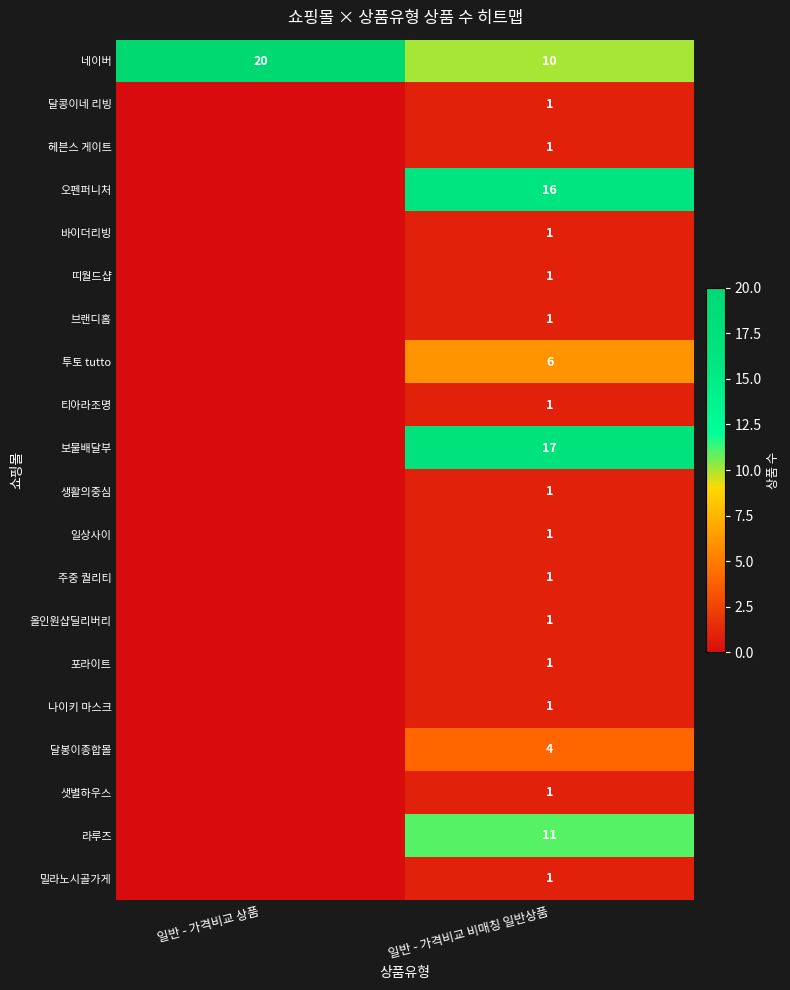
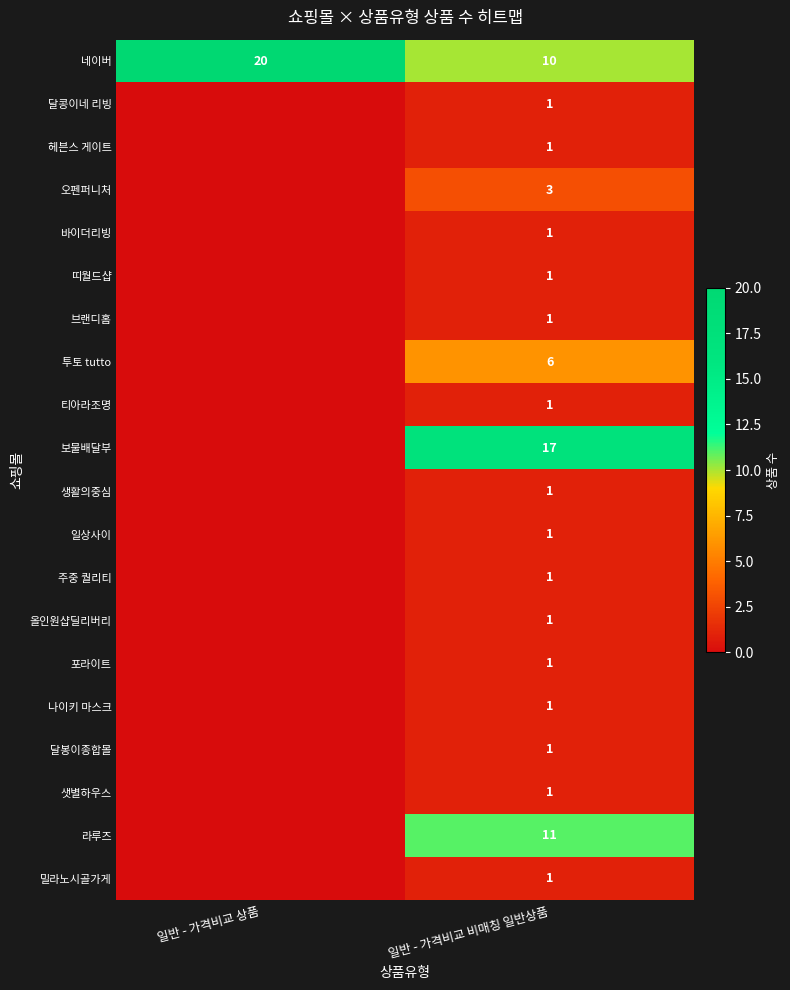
  {
    "네이버": {
      "일반 - 가격비교 상품": 20,
      "일반 - 가격비교 비매칭 일반상품": 10
    },
    "달콩이네 리빙": {
      "일반 - 가격비교 비매칭 일반상품": 1
    },
    "헤븐스 게이트": {
      "일반 - 가격비교 비매칭 일반상품": 1
    },
    "오펜퍼니처": {
-     "일반 - 가격비교 비매칭 일반상품": 16
+     "일반 - 가격비교 비매칭 일반상품": 3
    },
    "바이더리빙": {
      "일반 - 가격비교 비매칭 일반상품": 1
    },
    "띠월드샵": {
      "일반 - 가격비교 비매칭 일반상품": 1
    },
    "브랜디홈": {
      "일반 - 가격비교 비매칭 일반상품": 1
    },
    "투토 tutto": {
      "일반 - 가격비교 비매칭 일반상품": 6
    },
    "티아라조명": {
      "일반 - 가격비교 비매칭 일반상품": 1
    },
    "보물배달부": {
      "일반 - 가격비교 비매칭 일반상품": 17
    },
    "생활의중심": {
      "일반 - 가격비교 비매칭 일반상품": 1
    },
    "일상사이": {
      "일반 - 가격비교 비매칭 일반상품": 1
    },
    "주중 퀄리티": {
      "일반 - 가격비교 비매칭 일반상품": 1
    },
    "올인원샵딜리버리": {
      "일반 - 가격비교 비매칭 일반상품": 1
    },
    "포라이트": {
      "일반 - 가격비교 비매칭 일반상품": 1
    },
    "나이키 마스크": {
      "일반 - 가격비교 비매칭 일반상품": 1
    },
    "달봉이종합몰": {
-     "일반 - 가격비교 비매칭 일반상품": 4
+     "일반 - 가격비교 비매칭 일반상품": 1
    },
    "샛별하우스": {
      "일반 - 가격비교 비매칭 일반상품": 1
    },
    "라루즈": {
      "일반 - 가격비교 비매칭 일반상품": 11
    },
    "밀라노시골가게": {
      "일반 - 가격비교 비매칭 일반상품": 1
    }
  }
